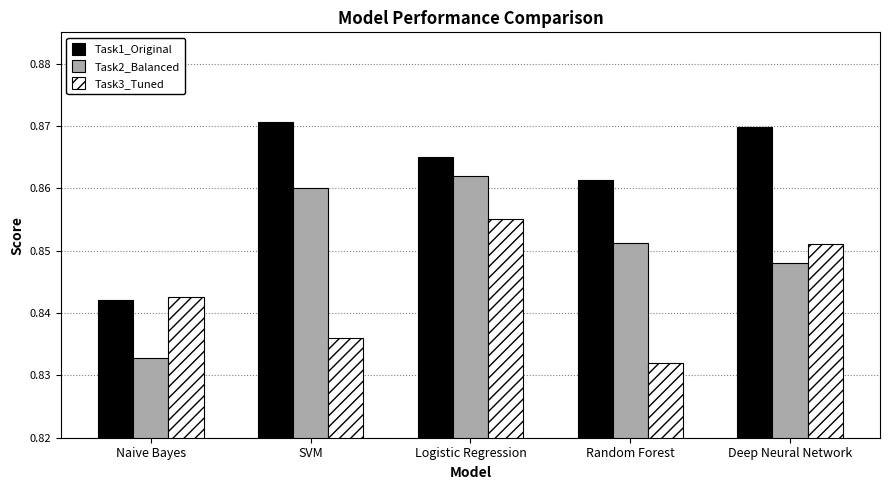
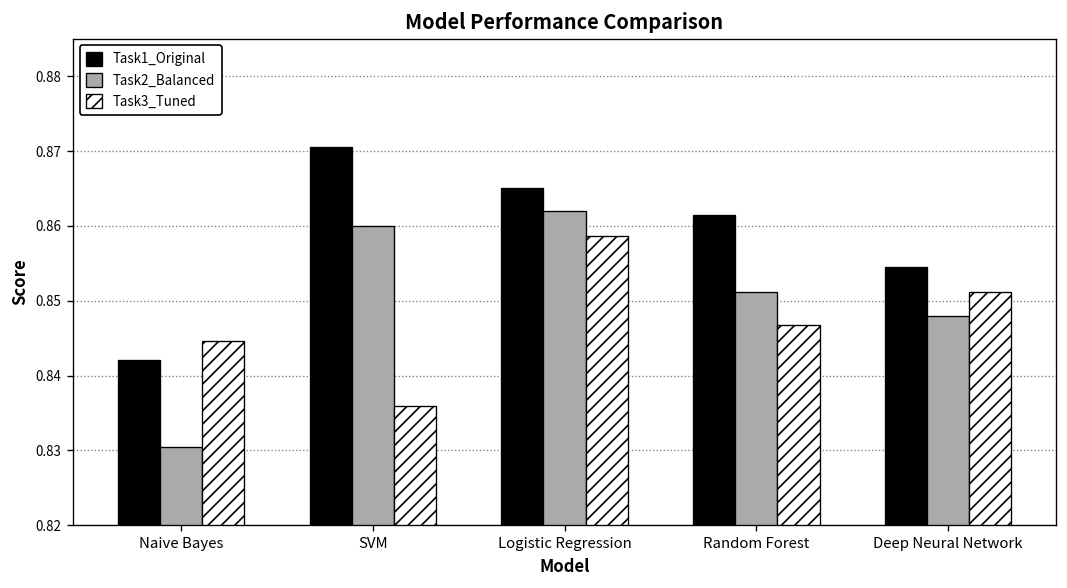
  {
    "Task1_Original": {
      "Naive Bayes": 0.842,
      "SVM": 0.871,
      "Logistic Regression": 0.865,
      "Random Forest": 0.861,
-     "Deep Neural Network": 0.870
+     "Deep Neural Network": 0.855
    },
    "Task2_Balanced": {
-     "Naive Bayes": 0.833,
+     "Naive Bayes": 0.830,
      "SVM": 0.860,
      "Logistic Regression": 0.862,
      "Random Forest": 0.851,
      "Deep Neural Network": 0.848
    },
    "Task3_Tuned": {
-     "Naive Bayes": 0.843,
+     "Naive Bayes": 0.845,
      "SVM": 0.836,
-     "Logistic Regression": 0.855,
-     "Random Forest": 0.832,
+     "Logistic Regression": 0.859,
+     "Random Forest": 0.847,
      "Deep Neural Network": 0.851
    }
  }
